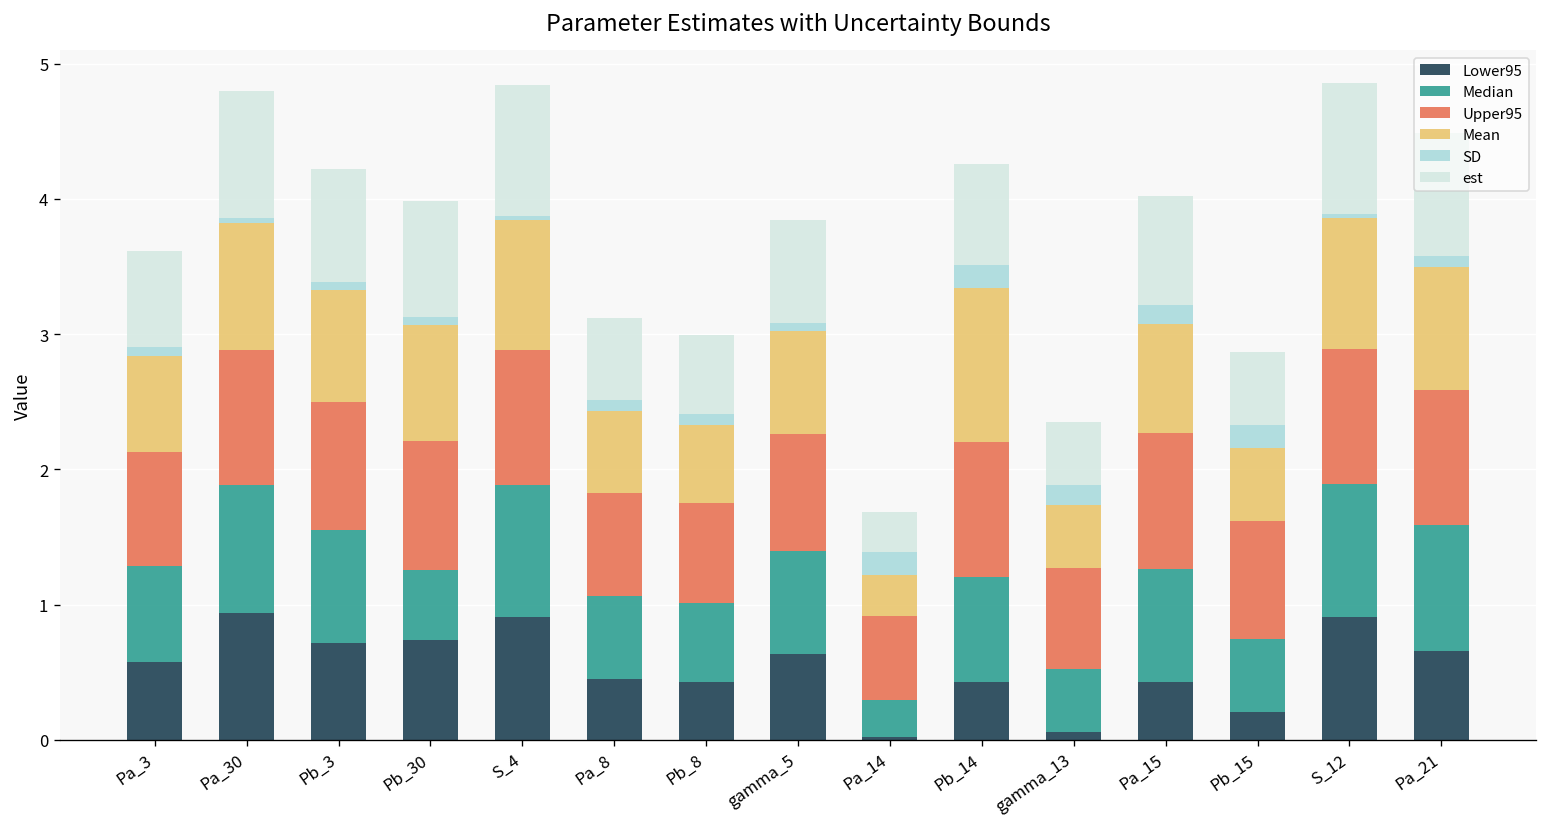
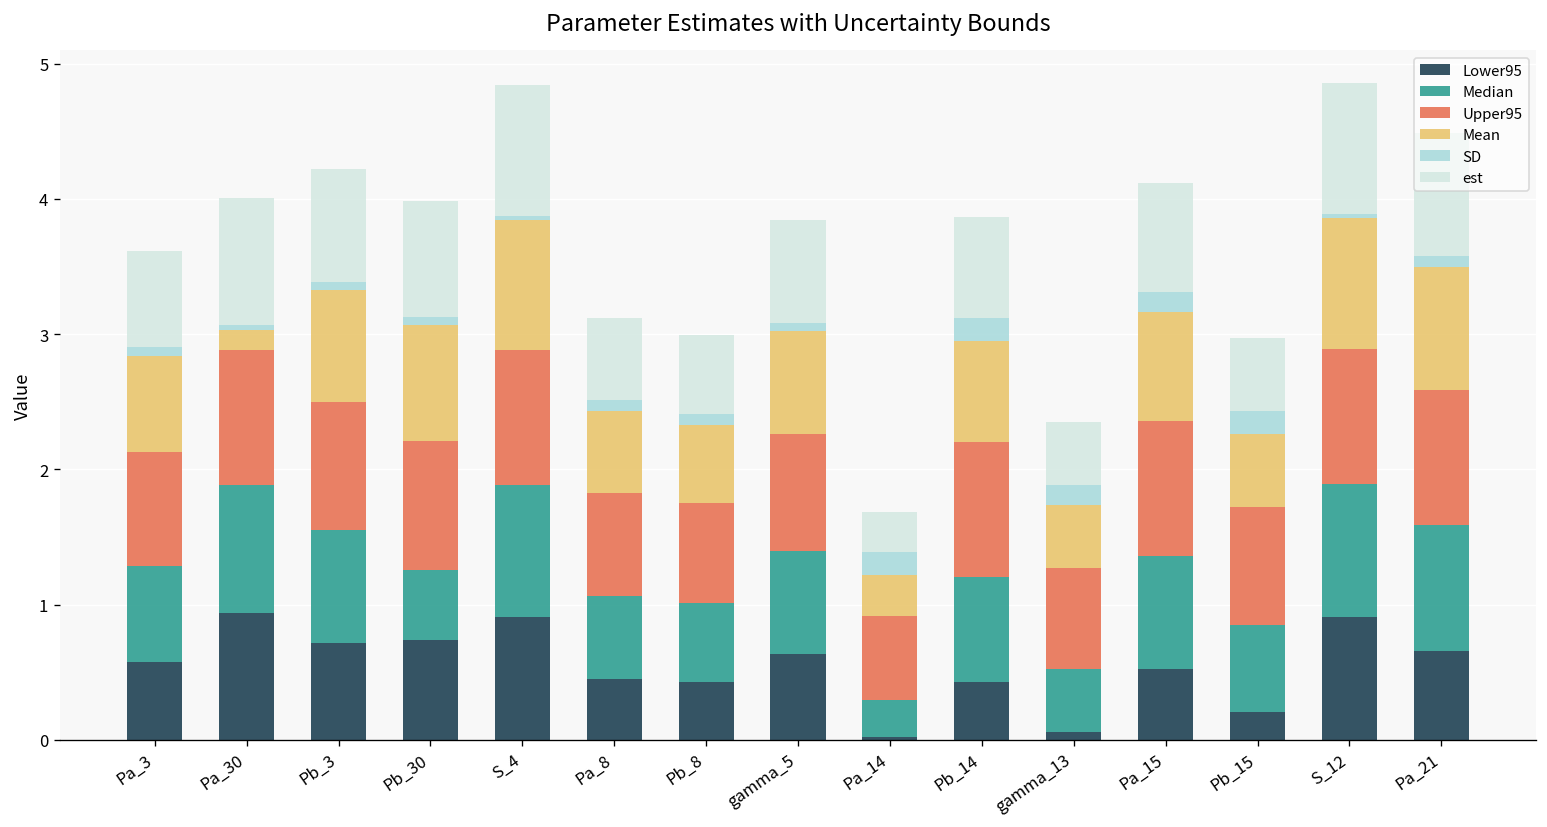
  {
    "Lower95": {
      "Pa_3": 0.57,
      "Pa_30": 0.94,
      "Pb_3": 0.71,
      "Pb_30": 0.74,
      "S_4": 0.91,
      "Pa_8": 0.45,
      "Pb_8": 0.43,
      "gamma_5": 0.63,
      "Pb_14": 0.43,
      "gamma_13": 0.05,
-     "Pa_15": 0.43,
+     "Pa_15": 0.52,
      "Pb_15": 0.21,
      "S_12": 0.91,
      "Pa_21": 0.66
    },
    "Median": {
      "Pa_3": 0.71,
      "Pa_30": 0.95,
      "Pb_3": 0.84,
      "Pb_30": 0.51,
      "S_4": 0.97,
      "Pa_8": 0.61,
      "Pb_8": 0.58,
      "gamma_5": 0.76,
      "Pa_14": 0.28,
      "Pb_14": 0.77,
      "gamma_13": 0.47,
      "Pa_15": 0.84,
-     "Pb_15": 0.54,
+     "Pb_15": 0.64,
      "S_12": 0.98,
      "Pa_21": 0.93
    },
    "Upper95": {
      "Pa_3": 0.84,
      "Pa_30": 1.00,
      "Pb_3": 0.95,
      "Pb_30": 0.96,
      "S_4": 1.00,
      "Pa_8": 0.76,
      "Pb_8": 0.74,
      "gamma_5": 0.87,
      "Pa_14": 0.62,
      "Pb_14": 1.00,
      "gamma_13": 0.75,
      "Pa_15": 1.00,
      "Pb_15": 0.87,
      "S_12": 1.00,
      "Pa_21": 1.00
    },
    "Mean": {
      "Pa_3": 0.71,
-     "Pa_30": 0.94,
+     "Pa_30": 0.15,
      "Pb_3": 0.83,
      "Pb_30": 0.86,
      "S_4": 0.97,
      "Pa_8": 0.61,
      "Pb_8": 0.58,
      "gamma_5": 0.76,
      "Pa_14": 0.30,
-     "Pb_14": 1.14,
+     "Pb_14": 0.75,
      "gamma_13": 0.47,
      "Pa_15": 0.81,
      "Pb_15": 0.54,
      "S_12": 0.97,
      "Pa_21": 0.91
    }
  }
